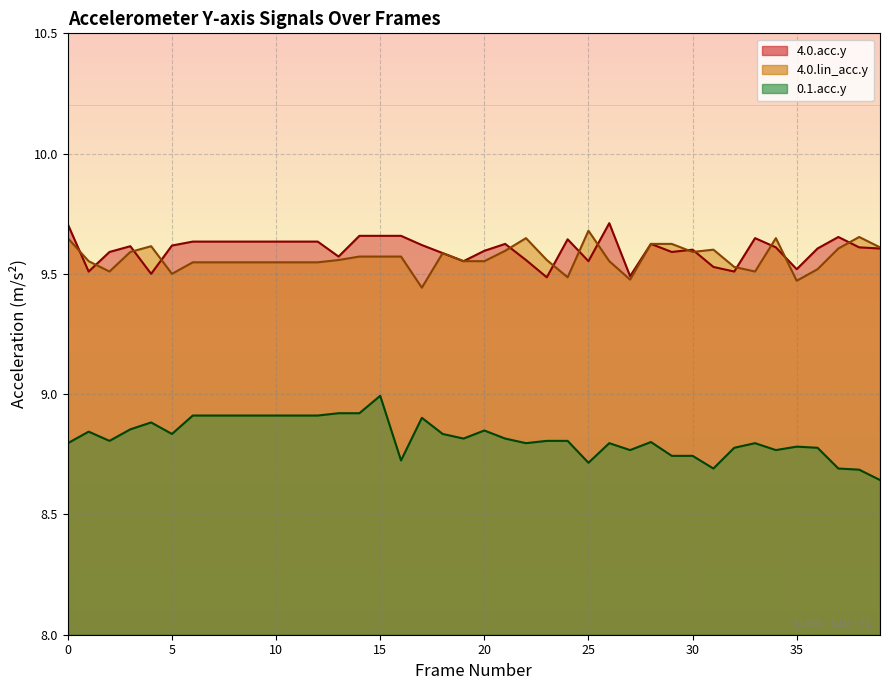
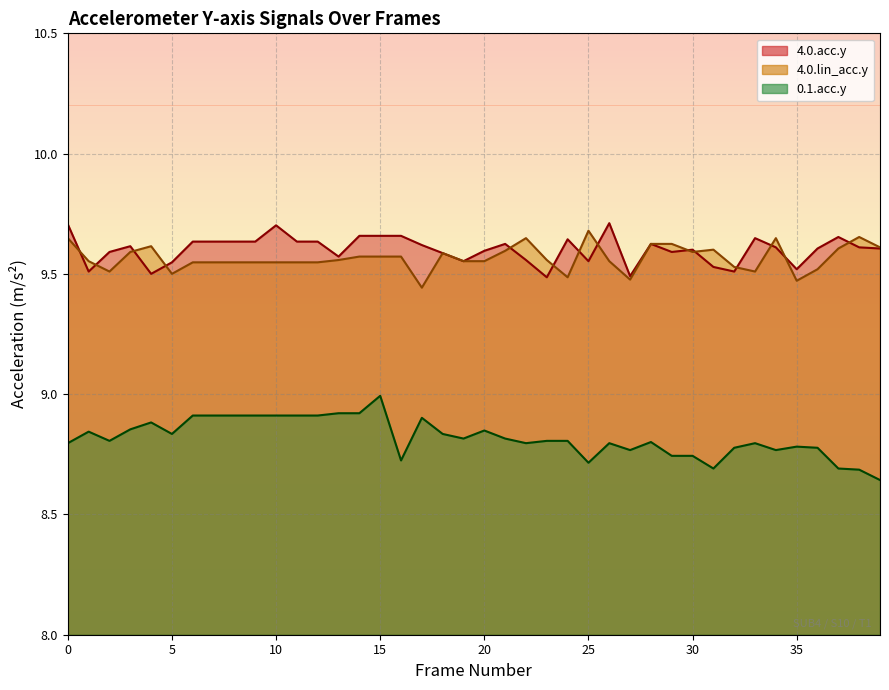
  {
    "4.0.acc.y": {
      "0": 9.71,
-     "5": 9.62,
-     "10": 9.63,
+     "5": 9.55,
+     "10": 9.70,
      "15": 9.66,
      "20": 9.60,
      "25": 9.55,
      "35": 9.52
    },
    "4.0.lin_acc.y": {
      "0": 9.65,
      "5": 9.50,
      "10": 9.55,
      "15": 9.57,
      "20": 9.55,
      "25": 9.68,
      "35": 9.47
    },
    "0.1.acc.y": {
      "0": 8.80,
      "5": 8.83,
      "10": 8.91,
      "15": 8.99,
      "20": 8.85,
      "25": 8.71,
      "30": 8.74,
      "35": 8.78
    }
  }
